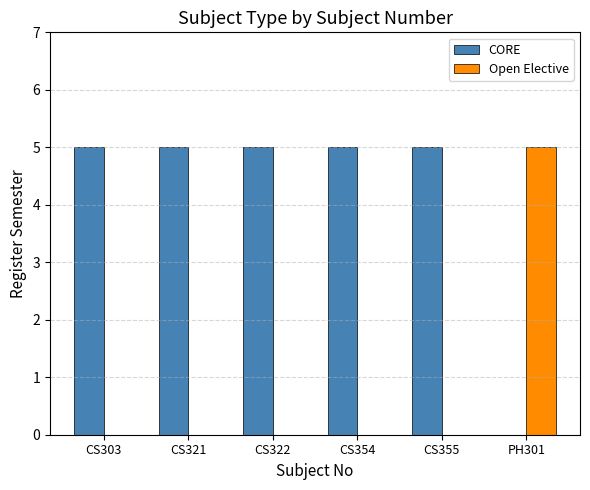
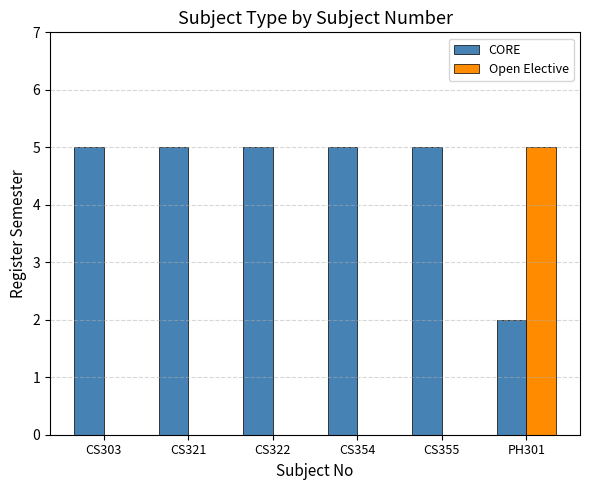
  {
    "CORE": {
      "CS303": 5,
      "CS321": 5,
      "CS322": 5,
      "CS354": 5,
      "CS355": 5,
-     "PH301": 0
+     "PH301": 2
    },
    "Open Elective": {
      "CS303": 0,
      "CS321": 0,
      "CS322": 0,
      "CS354": 0,
      "CS355": 0,
      "PH301": 5
    }
  }
